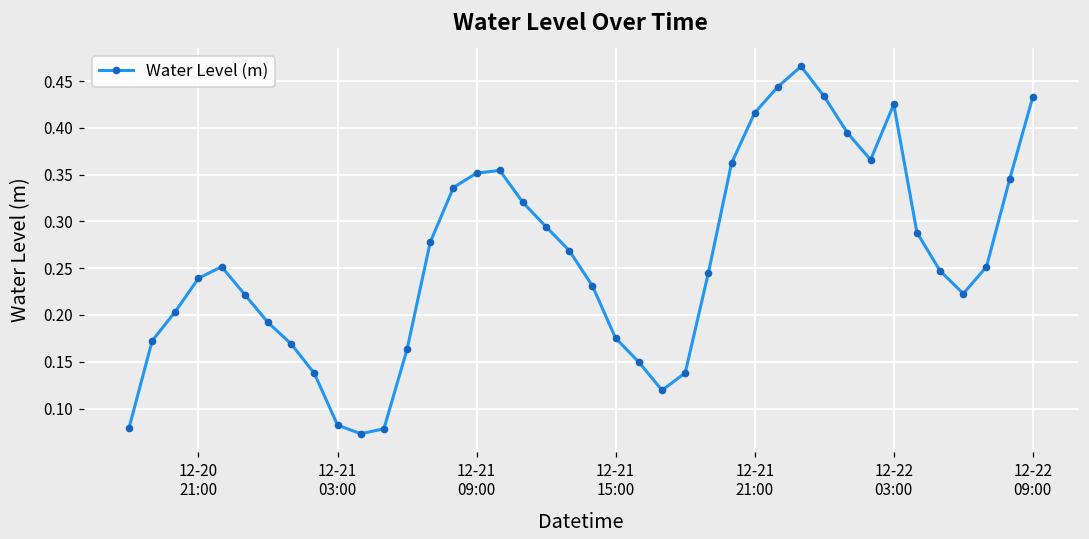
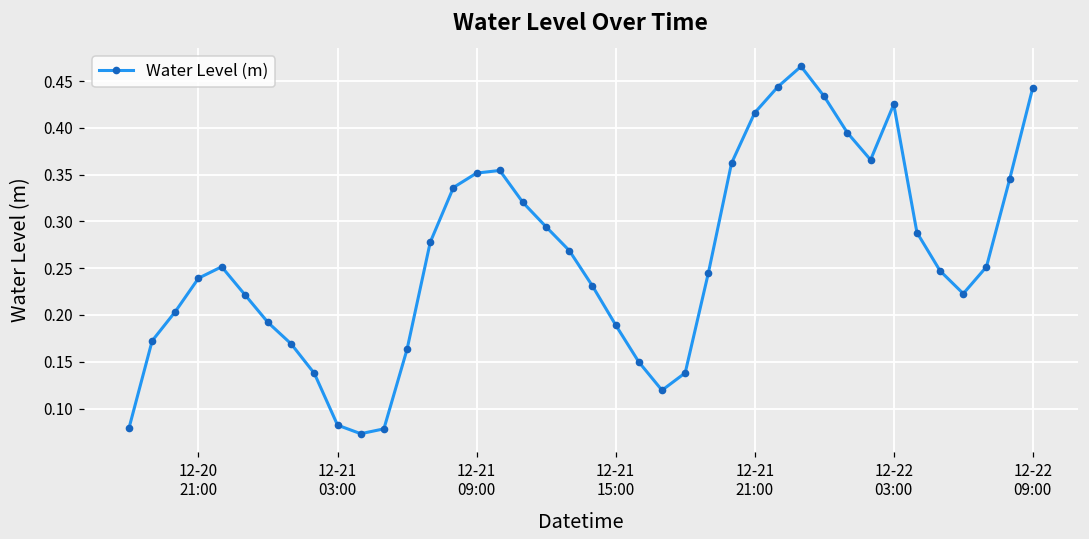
  {
    "12-20 21:00": 0.24,
    "12-21 03:00": 0.08,
    "12-21 09:00": 0.35,
-   "12-21 15:00": 0.18,
+   "12-21 15:00": 0.19,
    "12-21 21:00": 0.42,
    "12-22 03:00": 0.43,
-   "12-22 09:00": 0.43
+   "12-22 09:00": 0.44
  }
